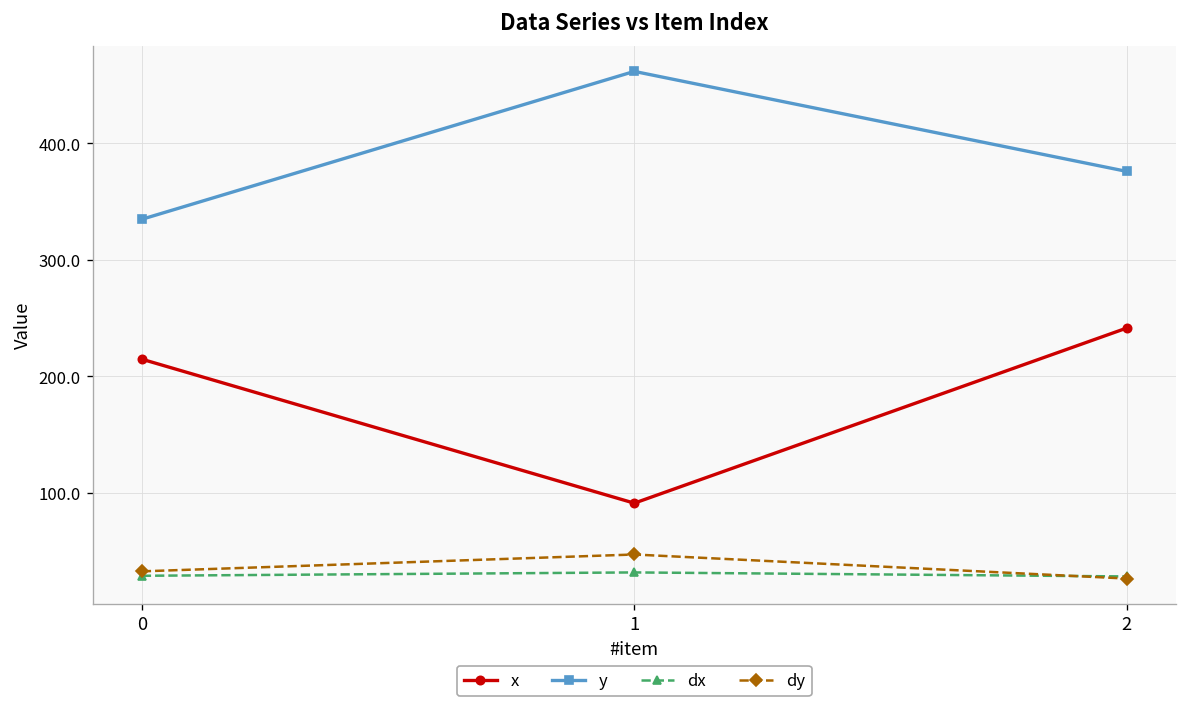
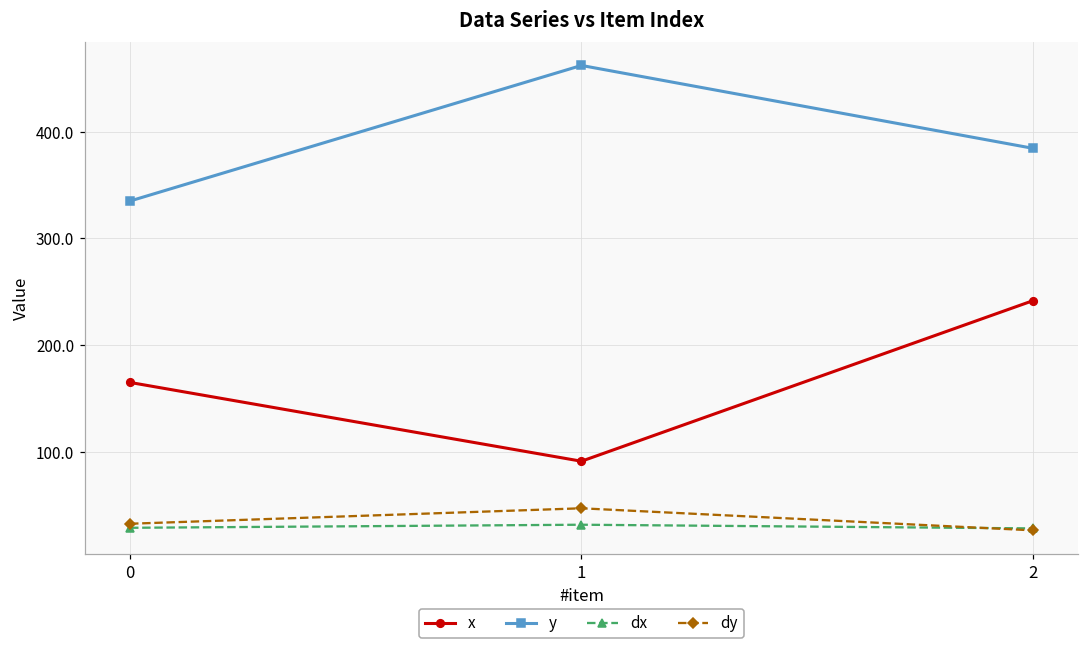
  {
    "x": {
-     "0": 210,
+     "0": 160,
      "1": 90,
      "2": 240
    },
    "y": {
      "0": 330,
      "1": 460,
-     "2": 376
+     "2": 384
    },
    "dx": {
      "0": 30,
      "1": 30
    },
    "dy": {
      "0": 30,
      "1": 50
    }
  }
